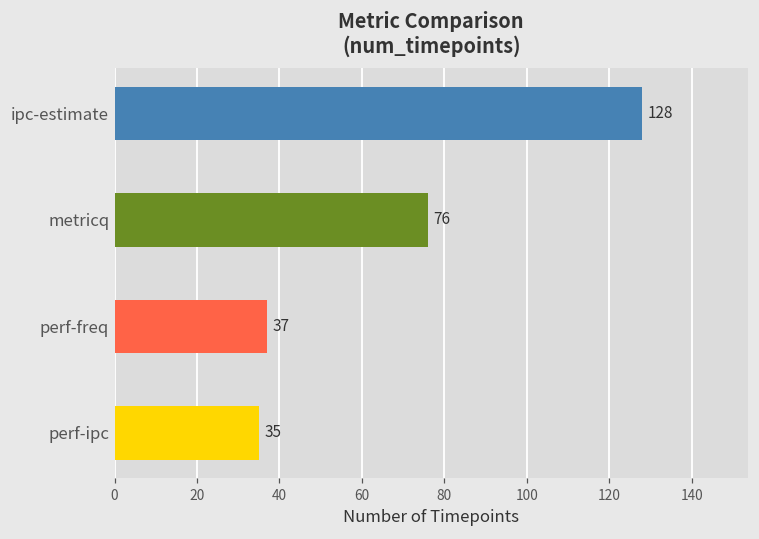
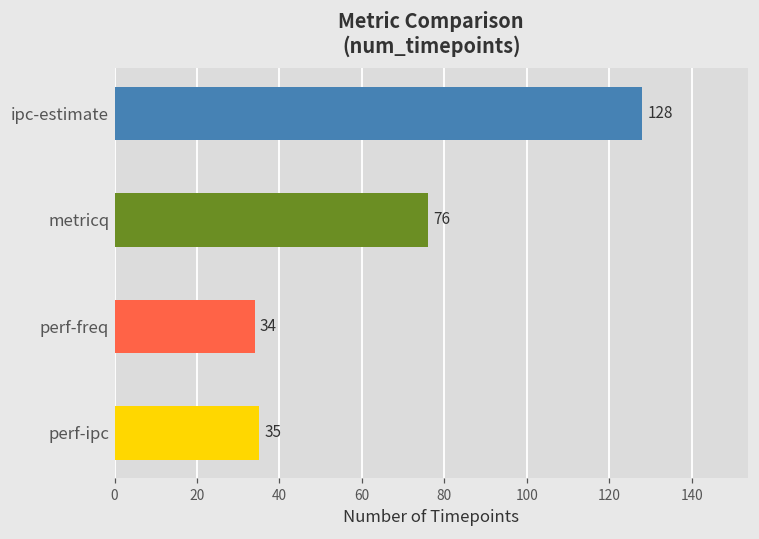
  {
    "ipc-estimate": 128,
    "metricq": 76,
-   "perf-freq": 37,
+   "perf-freq": 34,
    "perf-ipc": 35
  }
